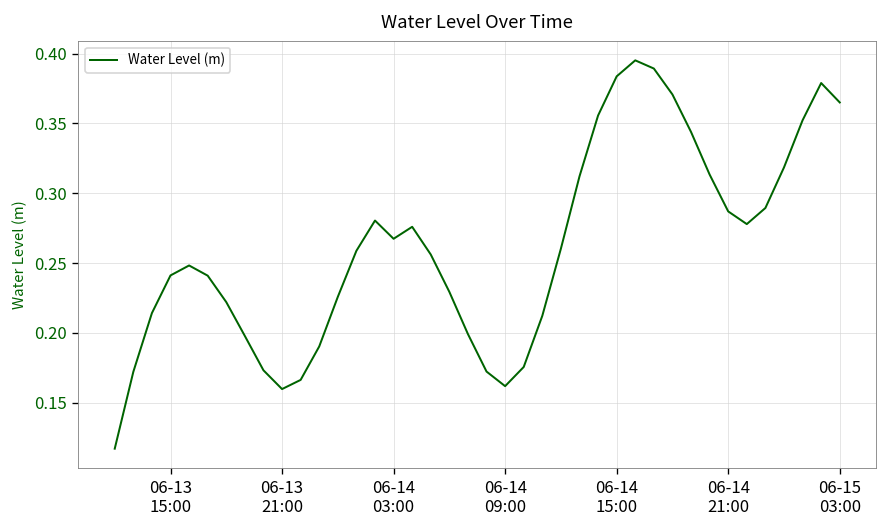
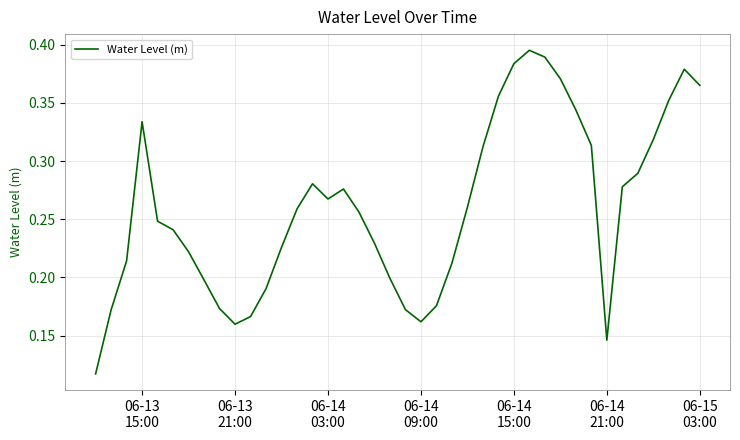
  {
-   "06-13 15:00": 0.241,
+   "06-13 15:00": 0.334,
    "06-13 21:00": 0.160,
    "06-14 03:00": 0.267,
    "06-14 09:00": 0.162,
    "06-14 15:00": 0.384,
-   "06-14 21:00": 0.287,
+   "06-14 21:00": 0.146,
    "06-15 03:00": 0.365
  }
